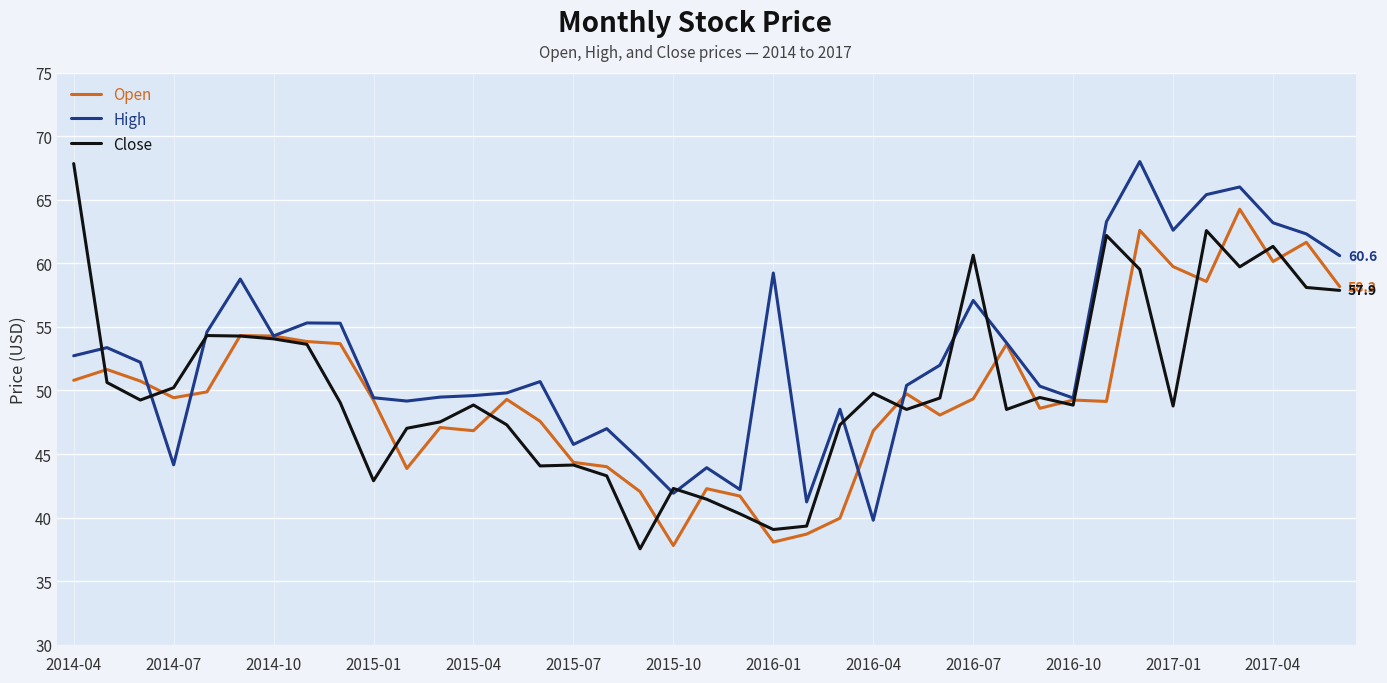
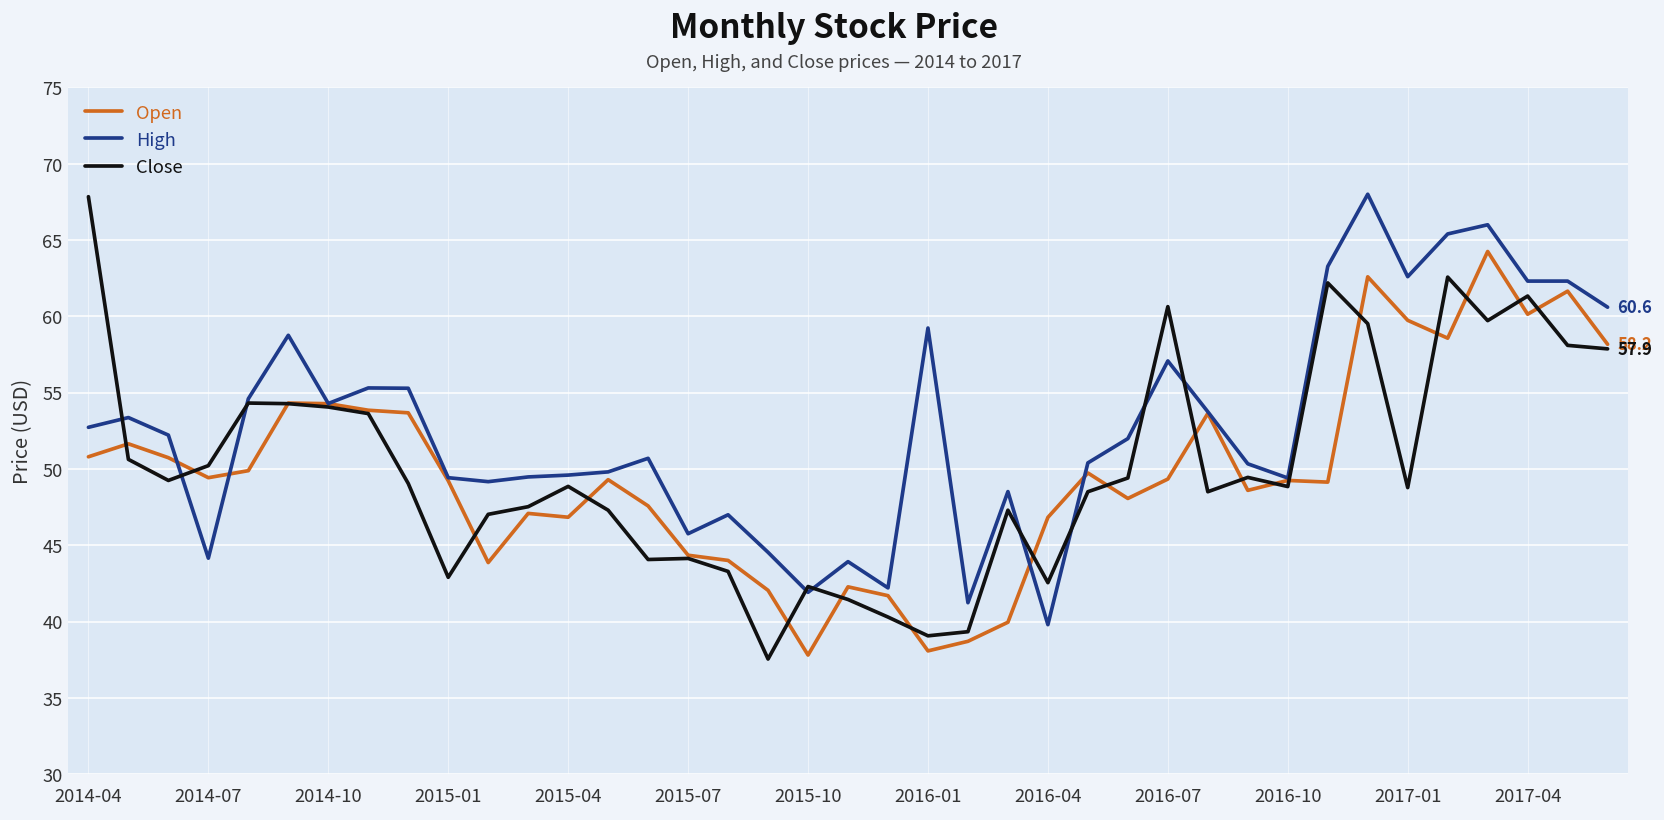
  {
    "Open": {
      "2014-04": 50.8,
      "2014-07": 49.4,
      "2015-01": 49.2,
      "2015-04": 46.8,
      "2015-07": 44.3,
      "2015-10": 37.8,
      "2016-01": 38.1,
      "2016-04": 46.8,
      "2016-07": 49.3,
      "2017-01": 59.7,
      "2017-04": 60.1
    },
    "High": {
      "2014-04": 52.7,
      "2014-07": 44.2,
      "2015-01": 49.4,
      "2015-04": 49.6,
      "2015-07": 45.8,
      "2015-10": 41.9,
      "2016-01": 59.2,
      "2016-04": 39.8,
      "2016-07": 57.1,
      "2017-01": 62.6,
-     "2017-04": 63.2
+     "2017-04": 62.3
    },
    "Close": {
      "2014-04": 67.8,
      "2014-07": 50.2,
      "2014-10": 54.1,
      "2015-01": 42.9,
      "2015-04": 48.9,
      "2015-07": 44.1,
      "2015-10": 42.3,
      "2016-01": 39.1,
-     "2016-04": 49.8,
+     "2016-04": 42.6,
      "2016-07": 60.6,
      "2016-10": 48.8,
      "2017-01": 48.8,
      "2017-04": 61.3
    }
  }
